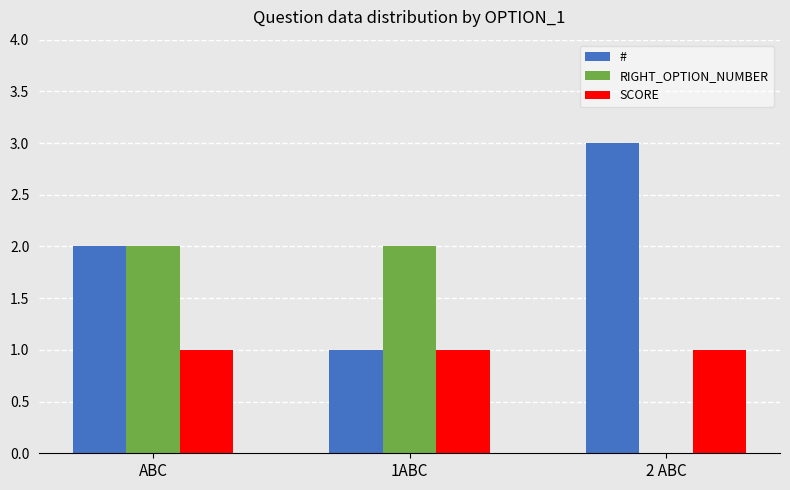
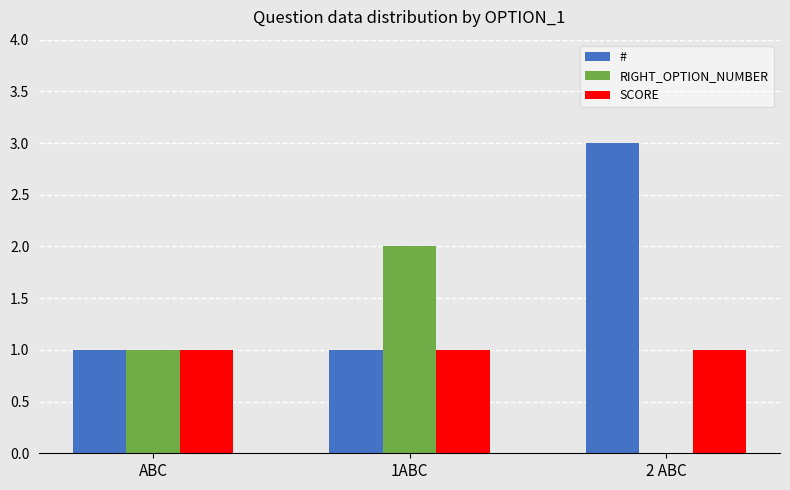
  {
    "#": {
-     "ABC": 2,
+     "ABC": 1,
      "1ABC": 1,
      "2 ABC": 3
    },
    "RIGHT_OPTION_NUMBER": {
-     "ABC": 2,
+     "ABC": 1,
      "1ABC": 2,
      "2 ABC": 0
    },
    "SCORE": {
      "ABC": 1,
      "1ABC": 1,
      "2 ABC": 1
    }
  }
